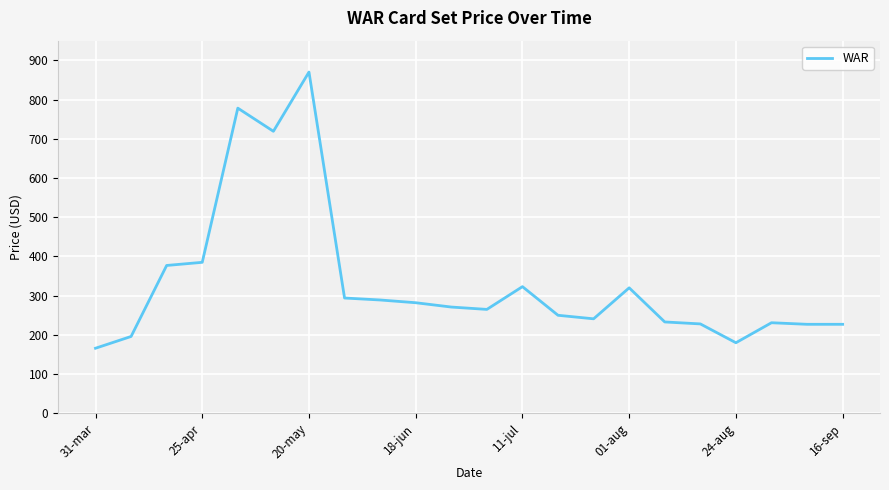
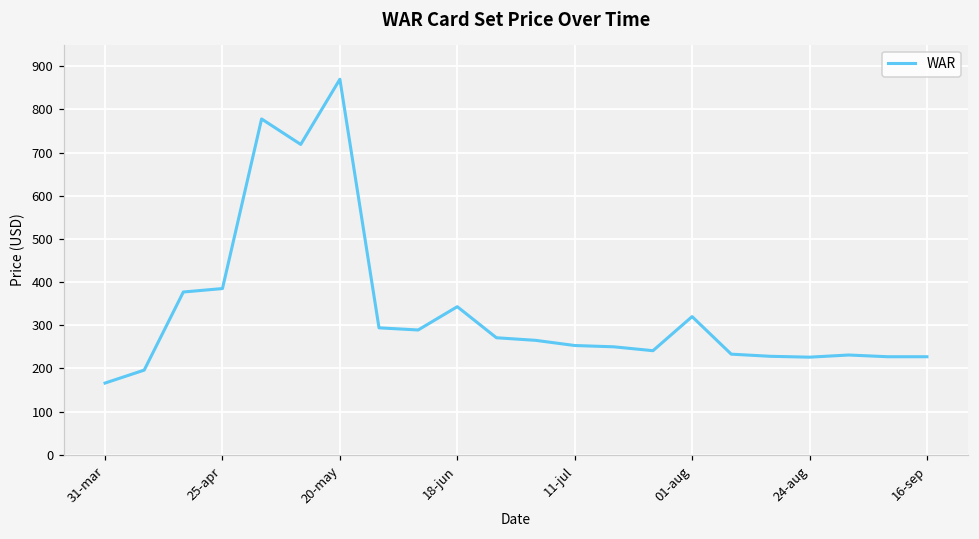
  {
    "31-mar": 170,
    "25-apr": 390,
    "20-may": 870,
-   "18-jun": 280,
-   "11-jul": 320,
+   "18-jun": 340,
+   "11-jul": 250,
    "01-aug": 320,
-   "24-aug": 180,
+   "24-aug": 230,
    "16-sep": 230
  }
